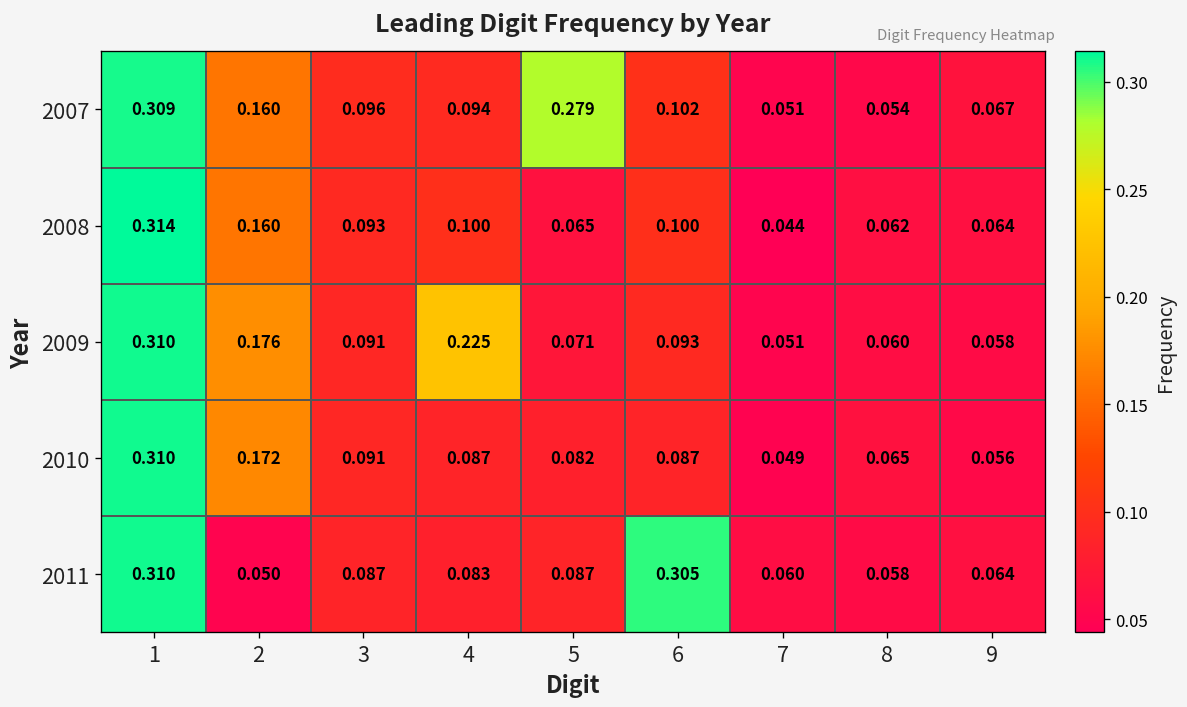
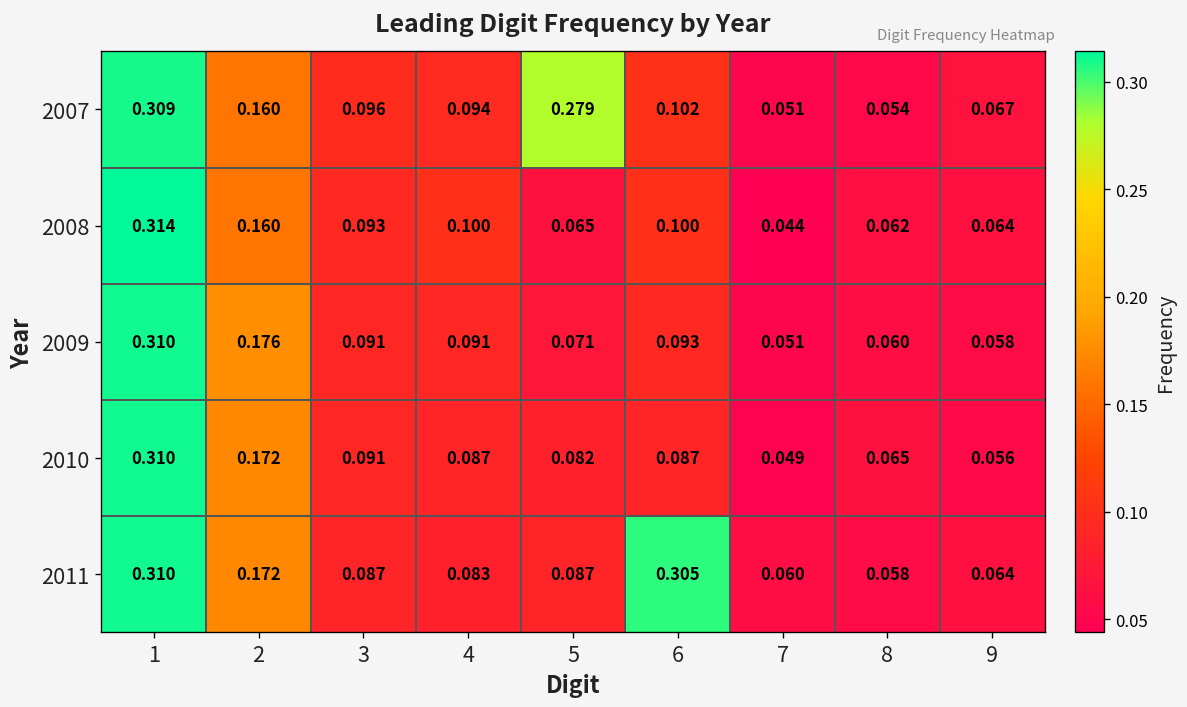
  {
    "2007": {
      "1": 0.309,
      "2": 0.160,
      "3": 0.096,
      "4": 0.094,
      "5": 0.279,
      "6": 0.102,
      "7": 0.051,
      "8": 0.054,
      "9": 0.067
    },
    "2008": {
      "1": 0.314,
      "2": 0.160,
      "3": 0.093,
      "4": 0.100,
      "5": 0.065,
      "6": 0.100,
      "7": 0.044,
      "8": 0.062,
      "9": 0.064
    },
    "2009": {
      "1": 0.310,
      "2": 0.176,
      "3": 0.091,
-     "4": 0.225,
+     "4": 0.091,
      "5": 0.071,
      "6": 0.093,
      "7": 0.051,
      "8": 0.060,
      "9": 0.058
    },
    "2010": {
      "1": 0.310,
      "2": 0.172,
      "3": 0.091,
      "4": 0.087,
      "5": 0.082,
      "6": 0.087,
      "7": 0.049,
      "8": 0.065,
      "9": 0.056
    },
    "2011": {
      "1": 0.310,
-     "2": 0.050,
+     "2": 0.172,
      "3": 0.087,
      "4": 0.083,
      "5": 0.087,
      "6": 0.305,
      "7": 0.060,
      "8": 0.058,
      "9": 0.064
    }
  }
